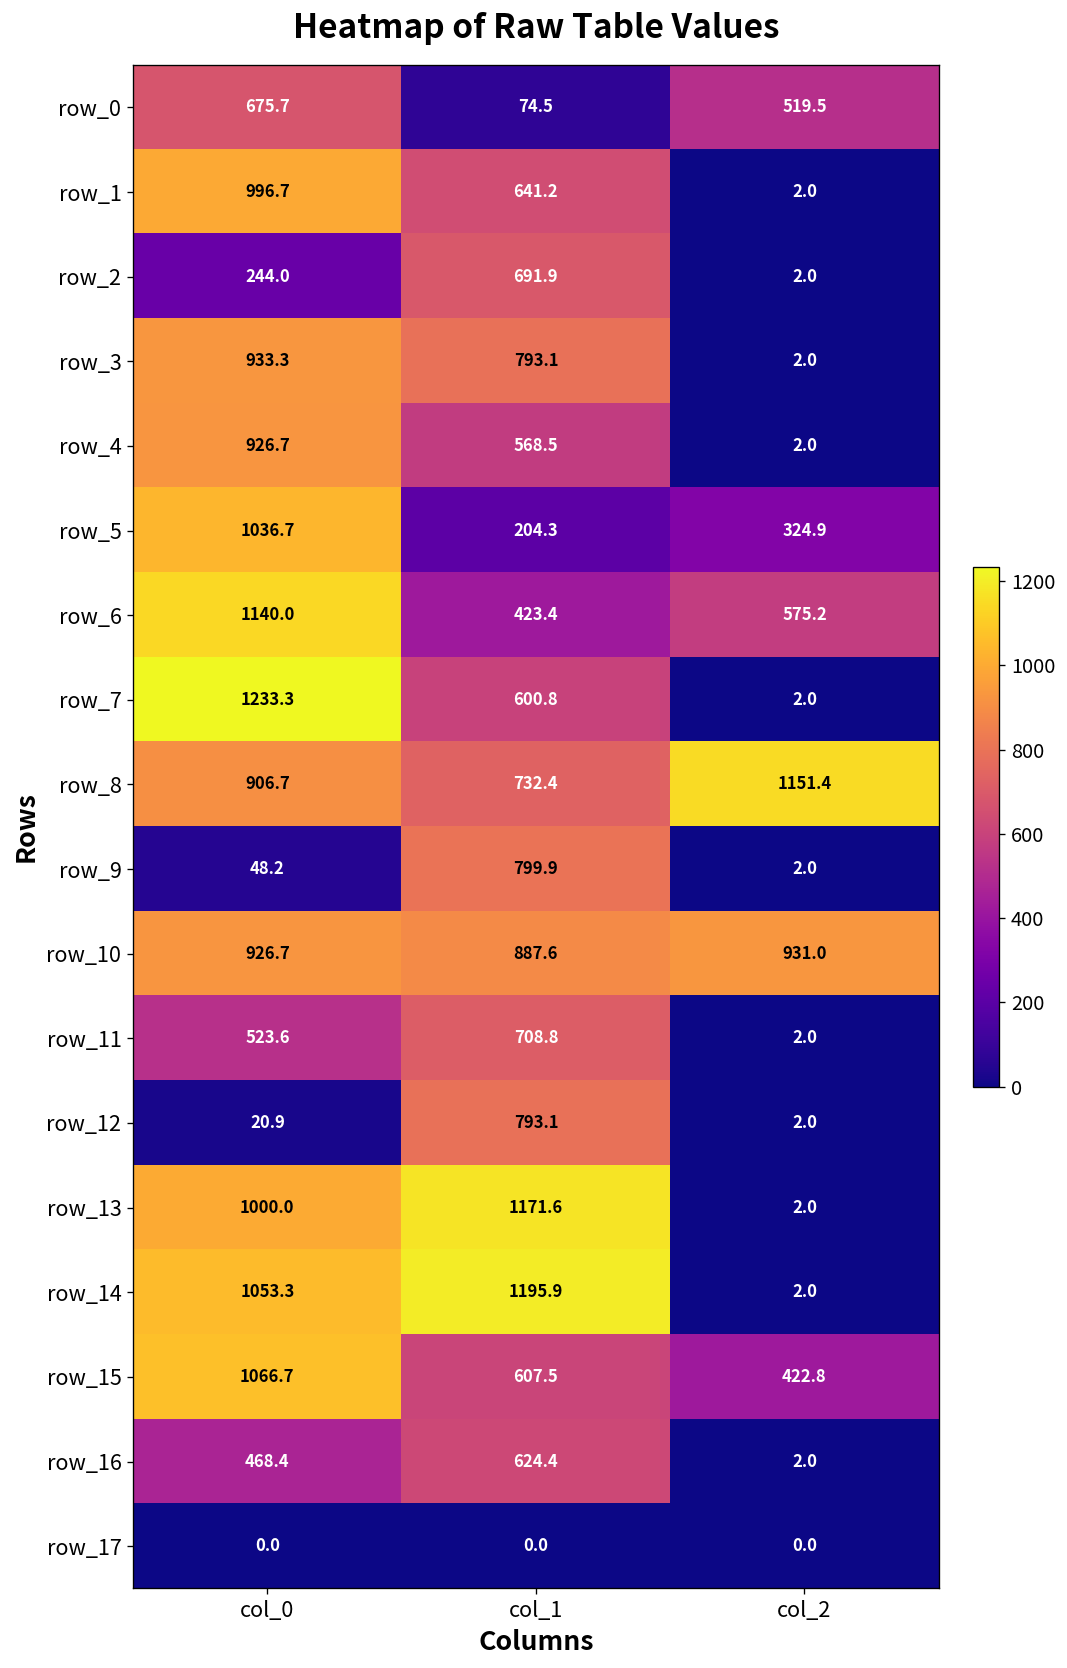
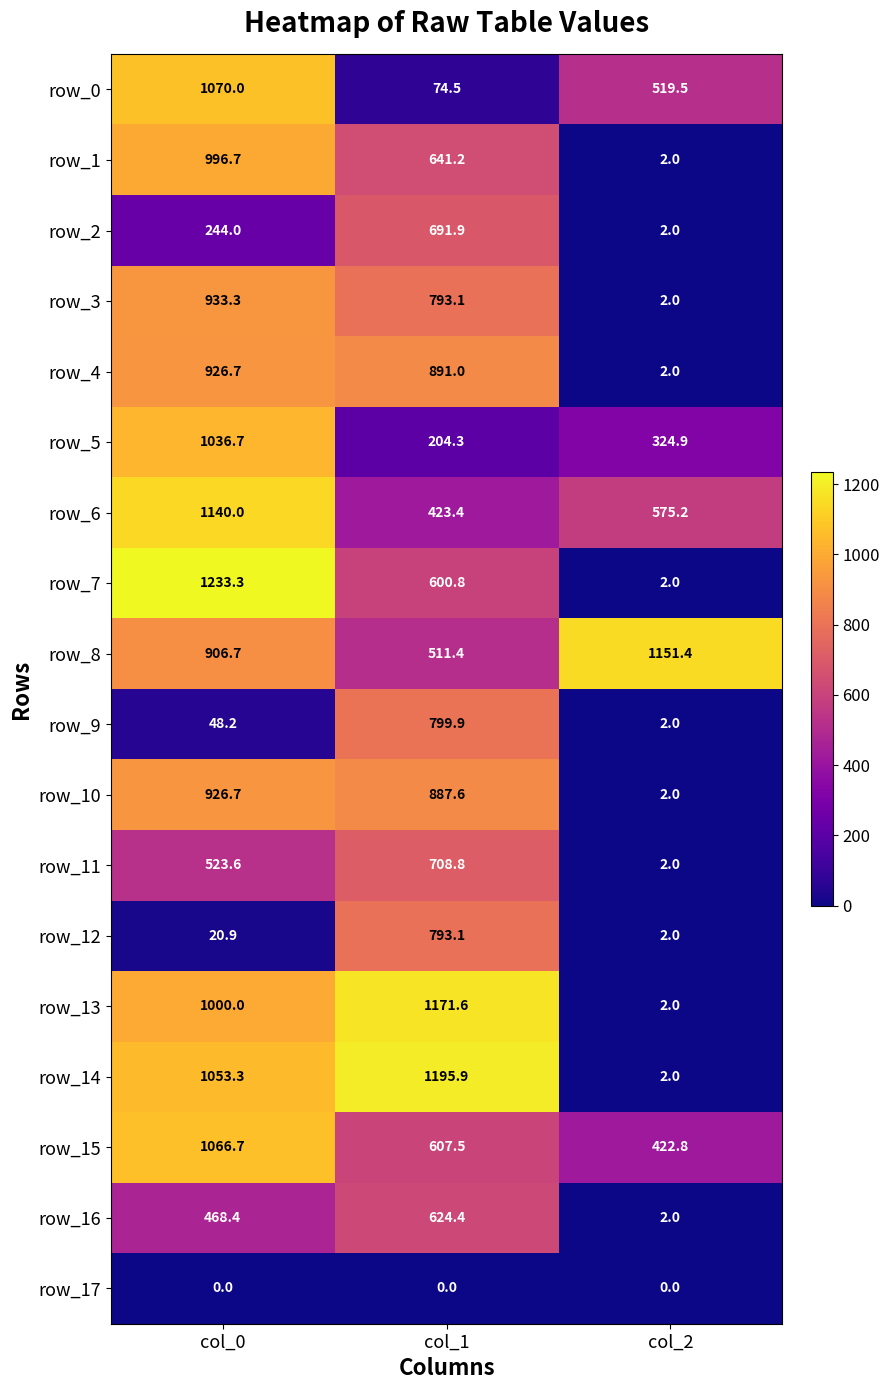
  {
    "row_0": {
-     "col_0": 675.7,
+     "col_0": 1070.0,
      "col_1": 74.5,
      "col_2": 519.5
    },
    "row_1": {
      "col_0": 996.7,
      "col_1": 641.2,
      "col_2": 2.0
    },
    "row_2": {
      "col_0": 244.0,
      "col_1": 691.9,
      "col_2": 2.0
    },
    "row_3": {
      "col_0": 933.3,
      "col_1": 793.1,
      "col_2": 2.0
    },
    "row_4": {
      "col_0": 926.7,
-     "col_1": 568.5,
+     "col_1": 891.0,
      "col_2": 2.0
    },
    "row_5": {
      "col_0": 1036.7,
      "col_1": 204.3,
      "col_2": 324.9
    },
    "row_6": {
      "col_0": 1140.0,
      "col_1": 423.4,
      "col_2": 575.2
    },
    "row_7": {
      "col_0": 1233.3,
      "col_1": 600.8,
      "col_2": 2.0
    },
    "row_8": {
      "col_0": 906.7,
-     "col_1": 732.4,
+     "col_1": 511.4,
      "col_2": 1151.4
    },
    "row_9": {
      "col_0": 48.2,
      "col_1": 799.9,
      "col_2": 2.0
    },
    "row_10": {
      "col_0": 926.7,
      "col_1": 887.6,
-     "col_2": 931.0
+     "col_2": 2.0
    },
    "row_11": {
      "col_0": 523.6,
      "col_1": 708.8,
      "col_2": 2.0
    },
    "row_12": {
      "col_0": 20.9,
      "col_1": 793.1,
      "col_2": 2.0
    },
    "row_13": {
      "col_0": 1000.0,
      "col_1": 1171.6,
      "col_2": 2.0
    },
    "row_14": {
      "col_0": 1053.3,
      "col_1": 1195.9,
      "col_2": 2.0
    },
    "row_15": {
      "col_0": 1066.7,
      "col_1": 607.5,
      "col_2": 422.8
    },
    "row_16": {
      "col_0": 468.4,
      "col_1": 624.4,
      "col_2": 2.0
    },
    "row_17": {
      "col_0": 0.0,
      "col_1": 0.0,
      "col_2": 0.0
    }
  }
